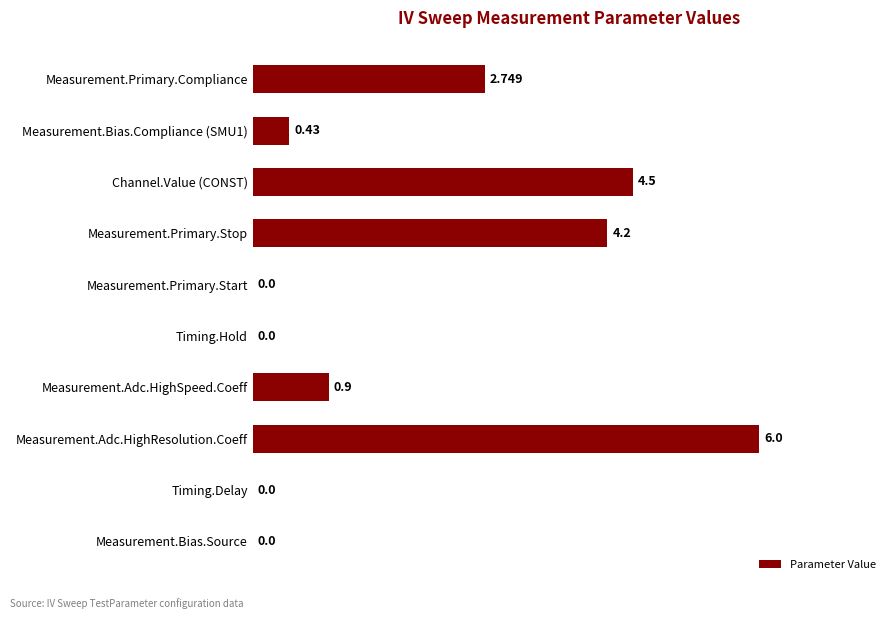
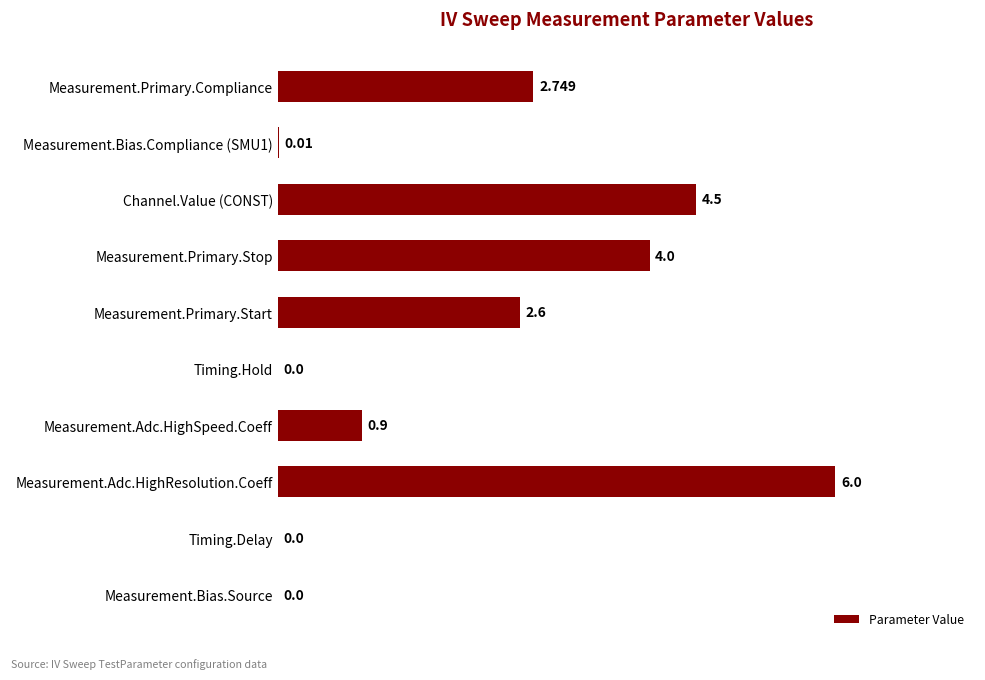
  {
    "Measurement.Primary.Compliance": 2.749,
-   "Measurement.Bias.Compliance (SMU1)": 0.43,
+   "Measurement.Bias.Compliance (SMU1)": 0.01,
    "Channel.Value (CONST)": 4.5,
-   "Measurement.Primary.Stop": 4.2,
-   "Measurement.Primary.Start": 0.0,
+   "Measurement.Primary.Stop": 4.0,
+   "Measurement.Primary.Start": 2.6,
    "Timing.Hold": 0.0,
    "Measurement.Adc.HighSpeed.Coeff": 0.9,
    "Measurement.Adc.HighResolution.Coeff": 6.0,
    "Timing.Delay": 0.0,
    "Measurement.Bias.Source": 0.0
  }
